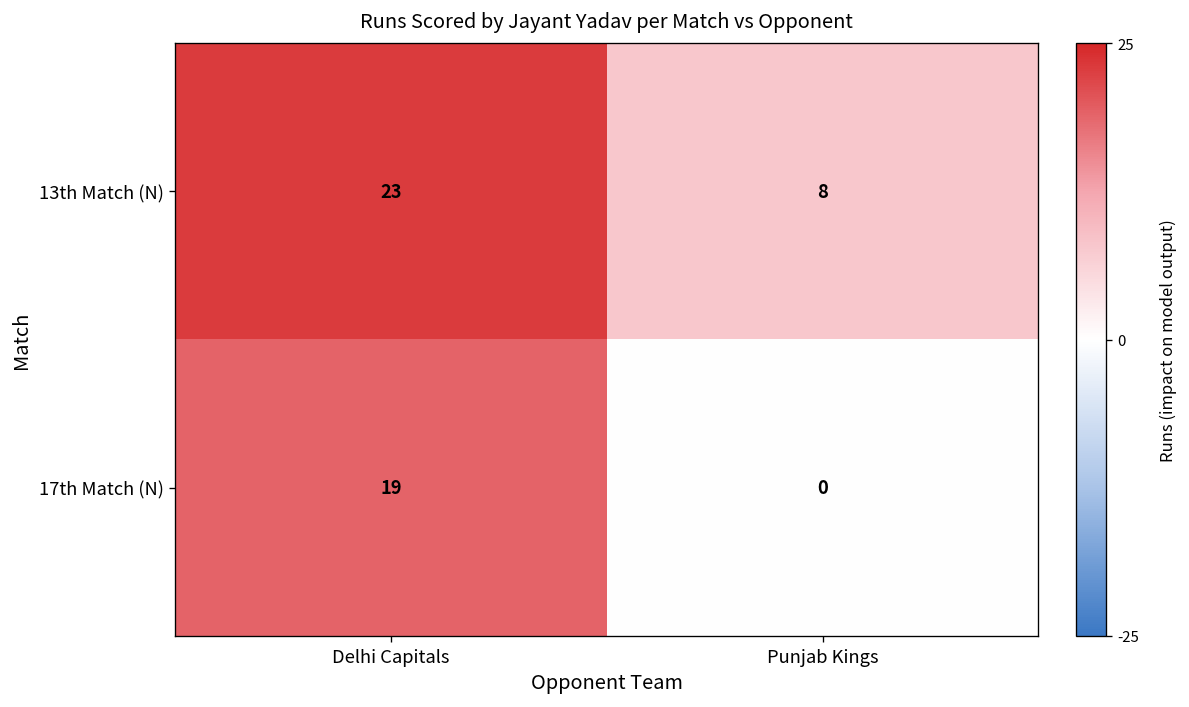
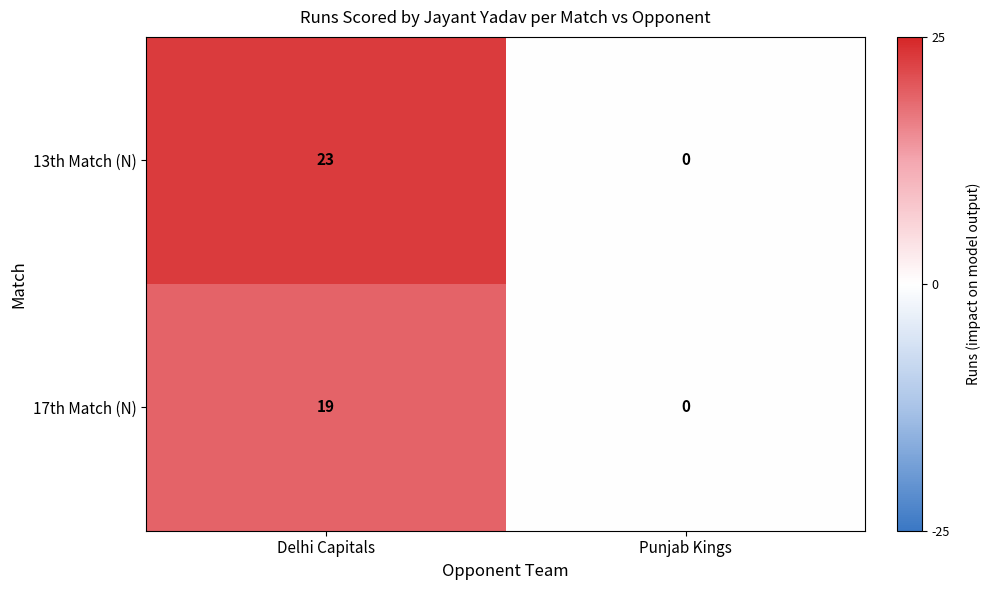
  {
    "13th Match (N)": {
      "Delhi Capitals": 23,
-     "Punjab Kings": 8
+     "Punjab Kings": 0
    },
    "17th Match (N)": {
      "Delhi Capitals": 19,
      "Punjab Kings": 0
    }
  }
